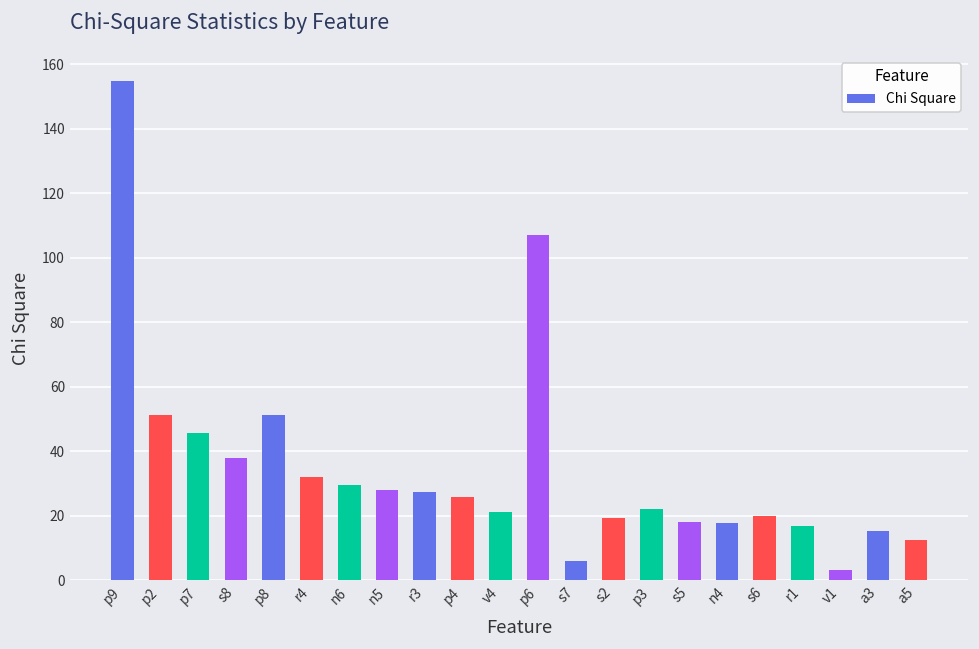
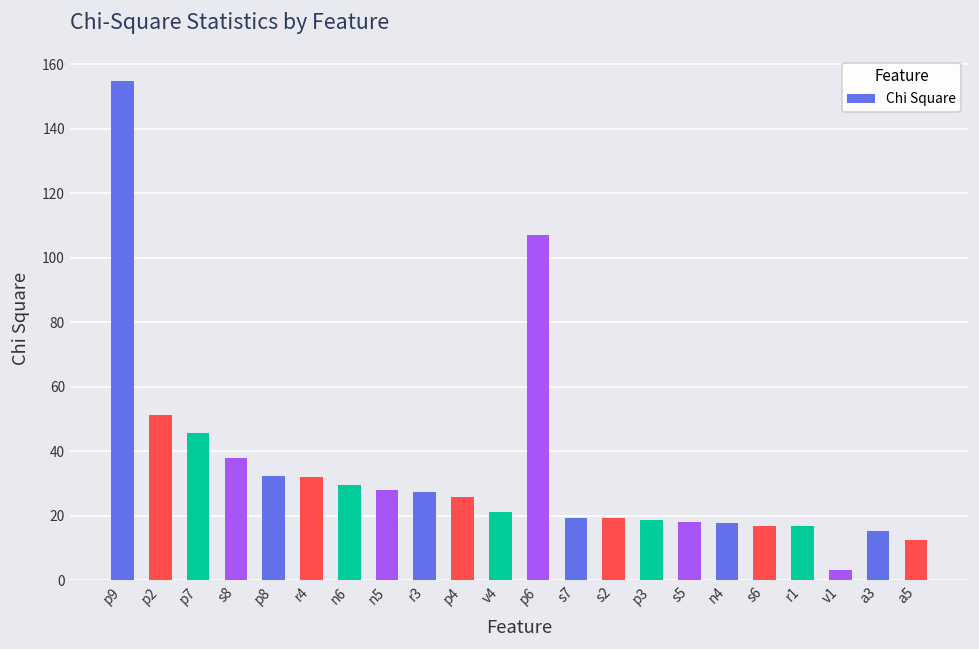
  {
    "p9": 155,
    "p2": 51,
    "p7": 46,
    "s8": 38,
-   "p8": 51,
+   "p8": 32,
    "r4": 32,
    "n6": 30,
    "n5": 28,
    "r3": 27,
    "p4": 26,
    "v4": 21,
    "p6": 107,
-   "s7": 6,
+   "s7": 19,
    "s2": 19,
-   "p3": 22,
+   "p3": 19,
    "s5": 18,
    "n4": 18,
-   "s6": 20,
+   "s6": 17,
    "r1": 17,
    "v1": 3,
    "a3": 15,
    "a5": 12
  }
